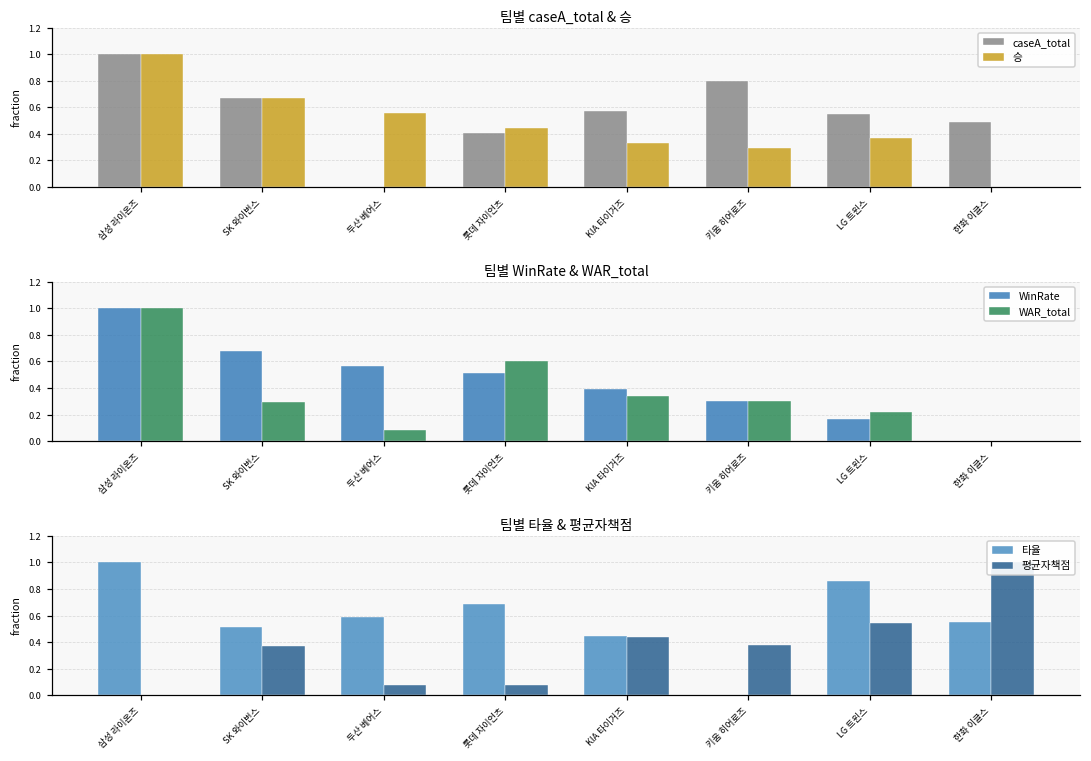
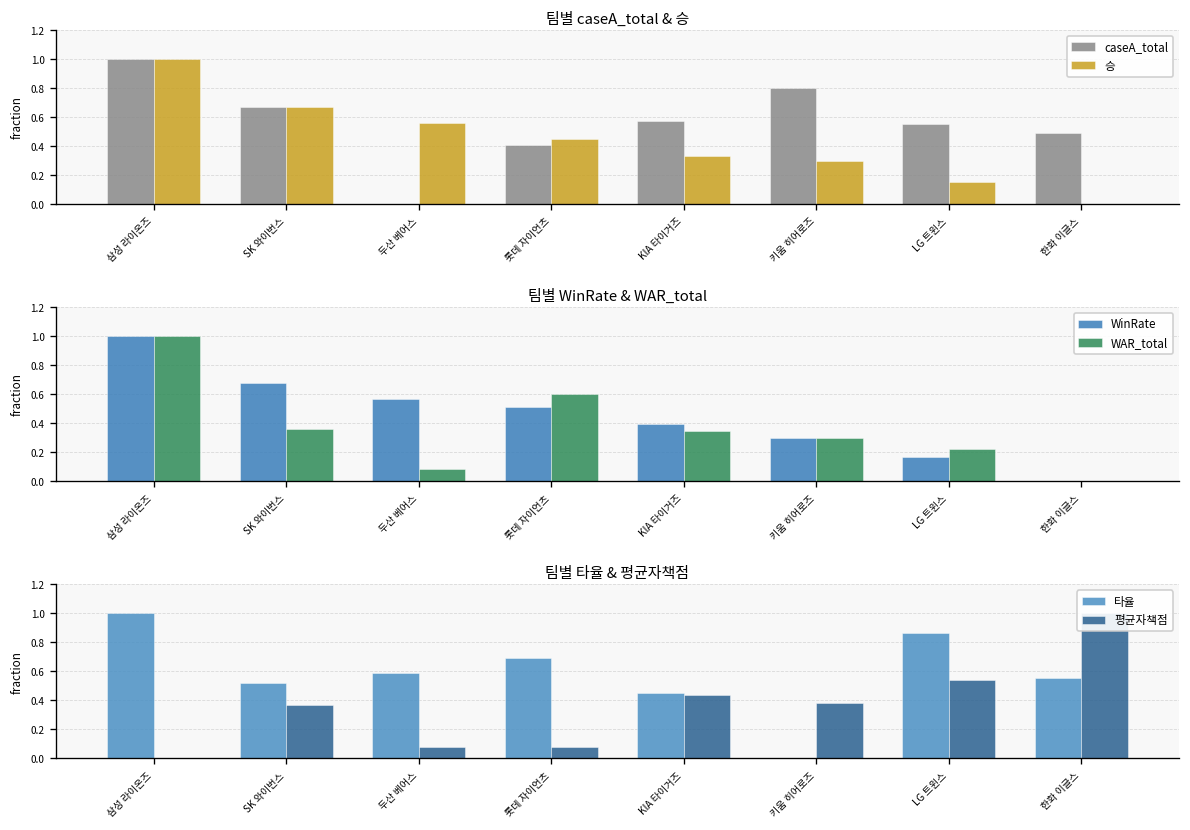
  {
    "팀별 caseA_total & 승": {
      "caseA_total": {
        "삼성 라이온즈": 1.00,
        "SK 와이번스": 0.67,
        "두산 베어스": 0.00,
        "롯데 자이언츠": 0.40,
        "KIA 타이거즈": 0.57,
        "키움 히어로즈": 0.80,
        "LG 트윈스": 0.55,
        "한화 이글스": 0.49
      },
      "승": {
        "삼성 라이온즈": 1.00,
        "SK 와이번스": 0.67,
        "두산 베어스": 0.56,
        "롯데 자이언츠": 0.44,
        "KIA 타이거즈": 0.33,
        "키움 히어로즈": 0.30,
-       "LG 트윈스": 0.37,
+       "LG 트윈스": 0.15,
        "한화 이글스": 0.00
      }
    },
    "팀별 WinRate & WAR_total": {
      "WinRate": {
        "삼성 라이온즈": 1.00,
        "SK 와이번스": 0.68,
        "두산 베어스": 0.57,
        "롯데 자이언츠": 0.51,
        "KIA 타이거즈": 0.39,
        "키움 히어로즈": 0.30,
        "LG 트윈스": 0.17,
        "한화 이글스": 0.00
      },
      "WAR_total": {
        "삼성 라이온즈": 1.00,
-       "SK 와이번스": 0.29,
+       "SK 와이번스": 0.36,
        "두산 베어스": 0.08,
        "롯데 자이언츠": 0.60,
        "KIA 타이거즈": 0.34,
        "키움 히어로즈": 0.30,
        "LG 트윈스": 0.22,
        "한화 이글스": 0.00
      }
    },
    "팀별 타율 & 평균자책점": {
      "타율": {
        "삼성 라이온즈": 1.00,
        "SK 와이번스": 0.52,
        "두산 베어스": 0.59,
        "롯데 자이언츠": 0.69,
        "KIA 타이거즈": 0.45,
        "키움 히어로즈": 0.00,
        "LG 트윈스": 0.86,
        "한화 이글스": 0.55
      },
      "평균자책점": {
        "삼성 라이온즈": 0.00,
        "SK 와이번스": 0.37,
        "두산 베어스": 0.08,
        "롯데 자이언츠": 0.08,
        "KIA 타이거즈": 0.44,
        "키움 히어로즈": 0.38,
        "LG 트윈스": 0.54
      }
    }
  }
